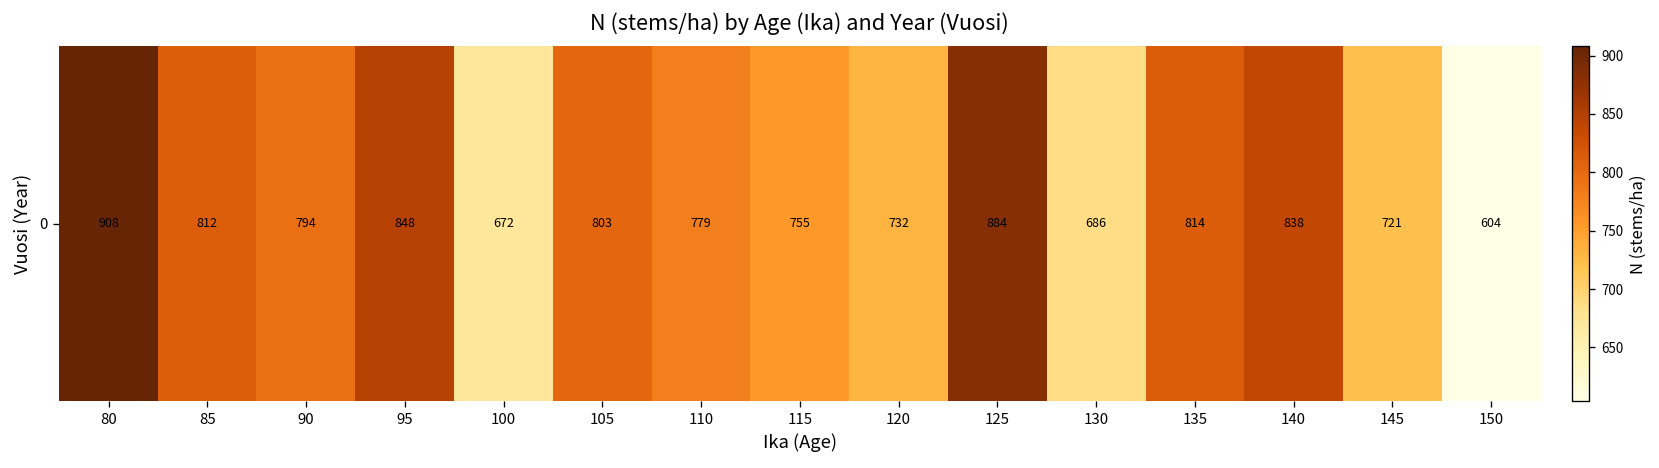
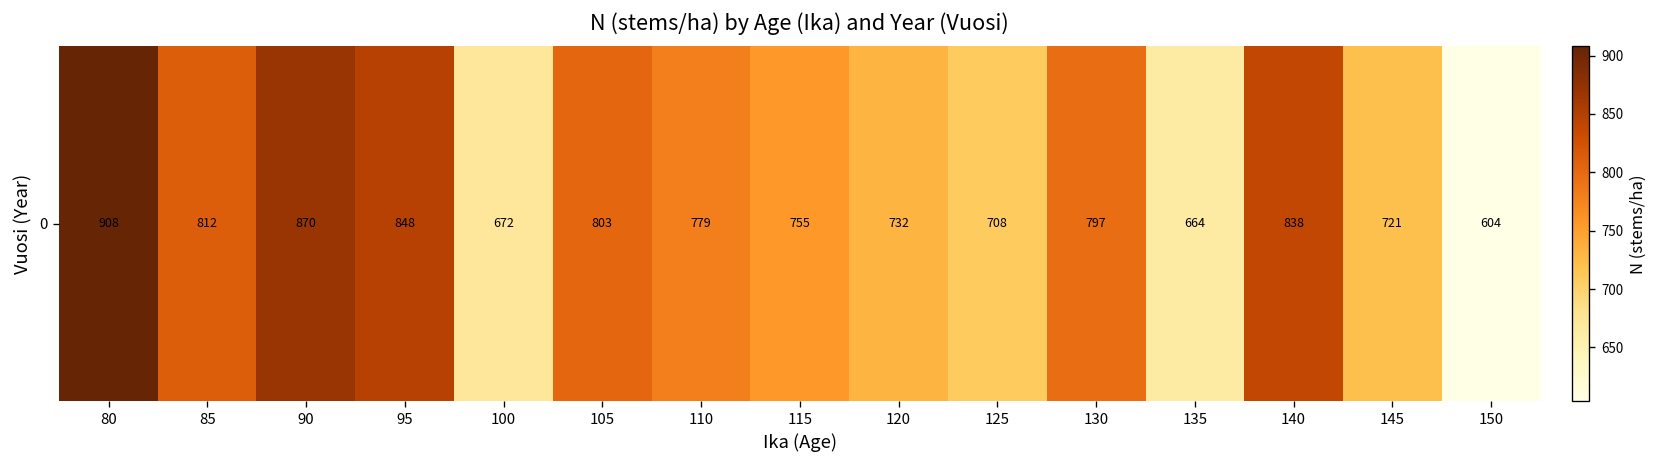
  {
    "0": {
      "80": 908,
      "85": 812,
-     "90": 794,
+     "90": 870,
      "95": 848,
      "100": 672,
      "105": 803,
      "110": 779,
      "115": 755,
      "120": 732,
-     "125": 884,
-     "130": 686,
-     "135": 814,
+     "125": 708,
+     "130": 797,
+     "135": 664,
      "140": 838,
      "145": 721,
      "150": 604
    }
  }
